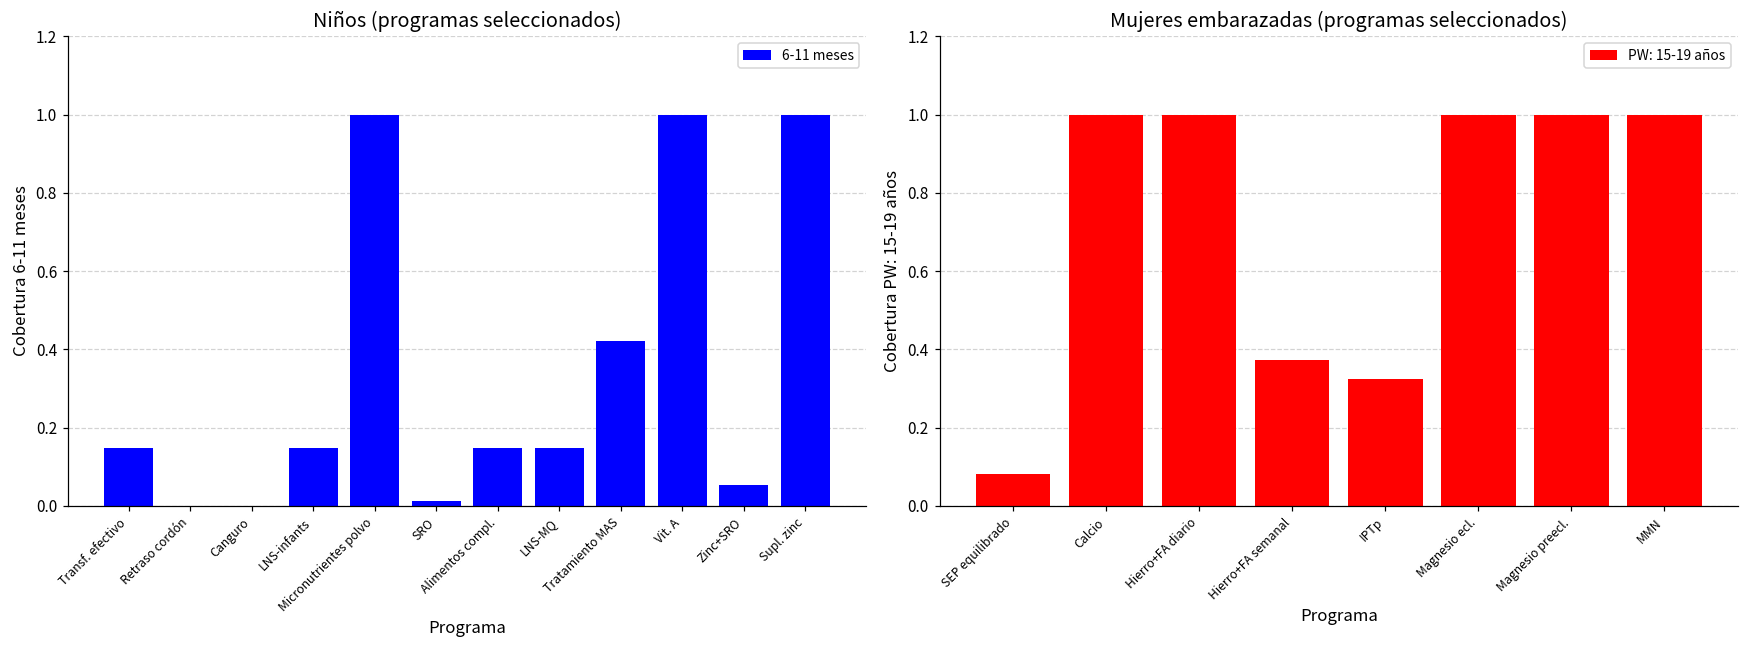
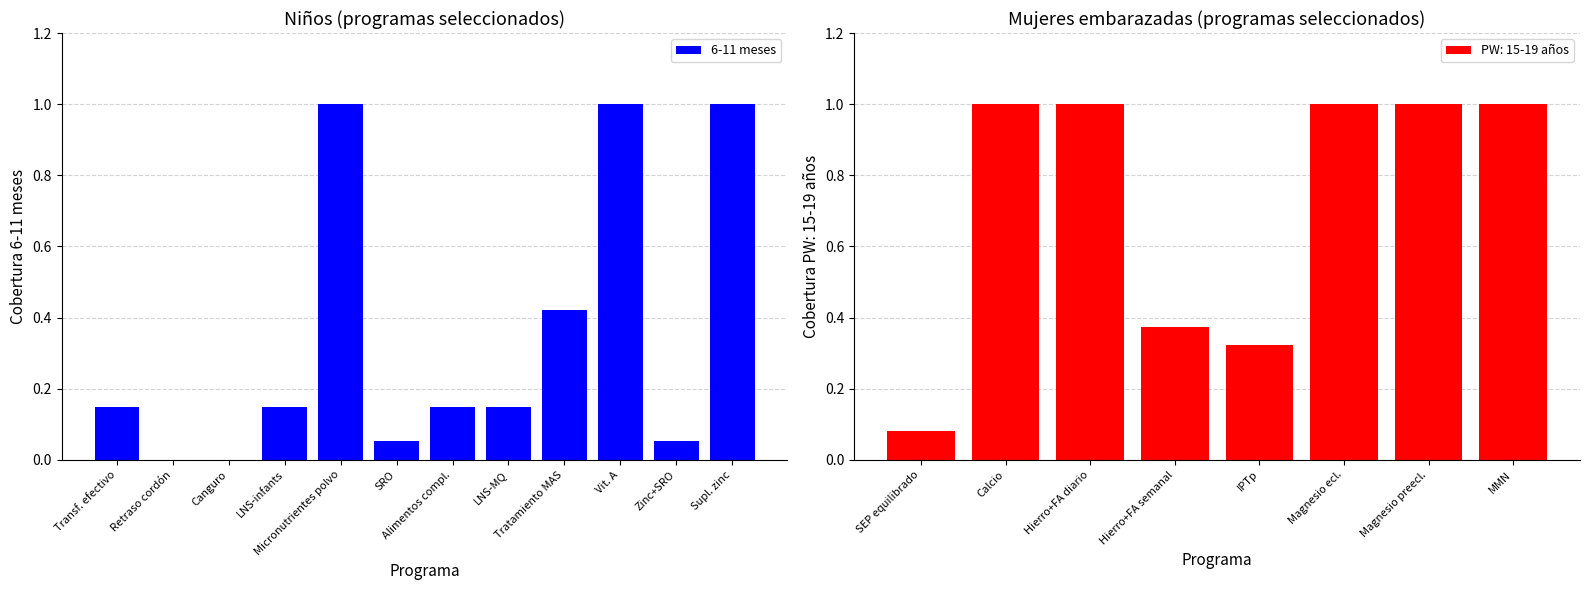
  {
    "Niños (programas seleccionados)": {
      "Transf. efectivo": 0.15,
      "Retraso cordón": 0.00,
      "Canguro": 0.00,
      "LNS-infants": 0.15,
      "Micronutrientes polvo": 1.00,
-     "SRO": 0.01,
+     "SRO": 0.05,
      "Alimentos compl.": 0.15,
      "LNS-MQ": 0.15,
      "Tratamiento MAS": 0.42,
      "Vit. A": 1.00,
      "Zinc+SRO": 0.05,
      "Supl. zinc": 1.00
    },
    "Mujeres embarazadas (programas seleccionados)": {
      "SEP equilibrado": 0.08,
      "Calcio": 1.00,
      "Hierro+FA diario": 1.00,
      "Hierro+FA semanal": 0.37,
      "IPTp": 0.32,
      "Magnesio ecl.": 1.00,
      "Magnesio preecl.": 1.00,
      "MMN": 1.00
    }
  }
